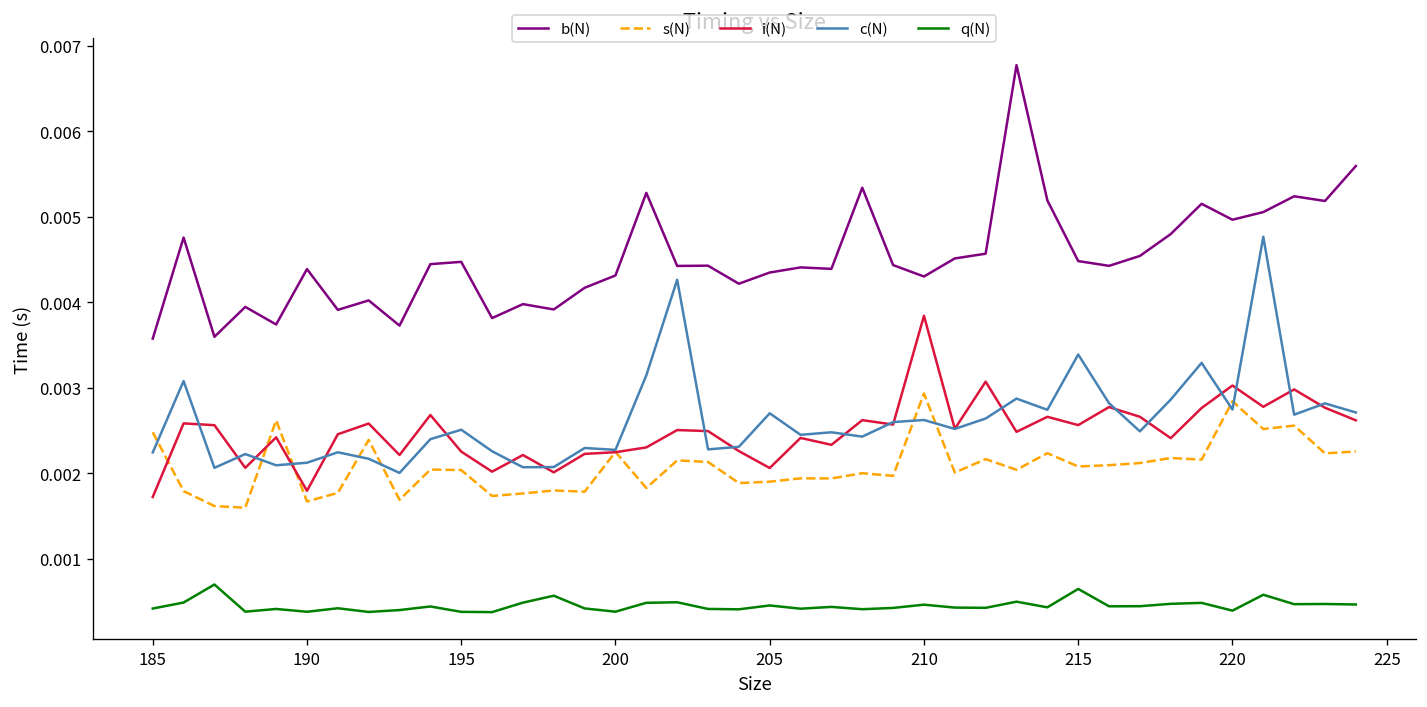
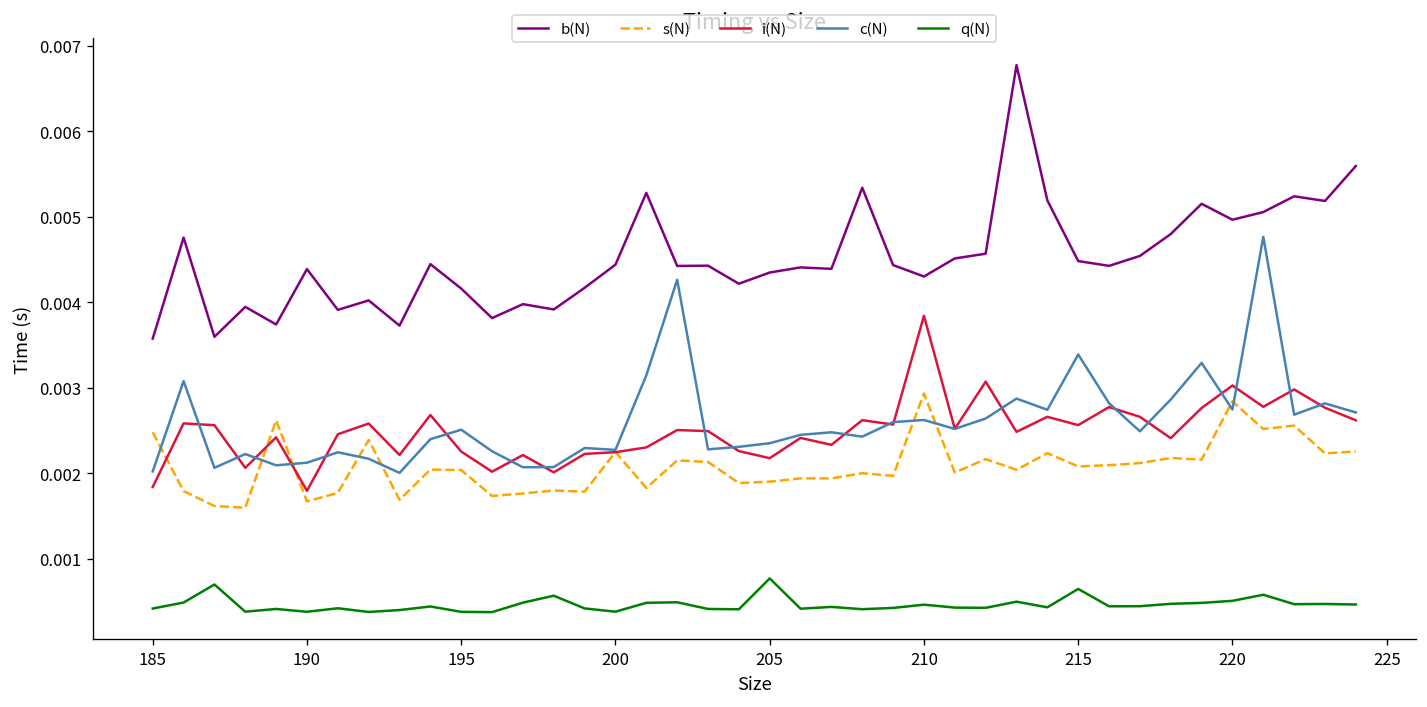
  {
    "b(N)": {
      "185": 0.0036,
      "190": 0.0044,
-     "195": 0.0045,
-     "200": 0.0043,
+     "195": 0.0042,
+     "200": 0.0044,
      "205": 0.0043,
      "210": 0.0043,
      "215": 0.0045,
      "220": 0.0050
    },
    "s(N)": {
      "185": 0.0025,
      "190": 0.0017,
      "195": 0.0020,
      "205": 0.0019,
      "210": 0.0029,
      "215": 0.0021,
      "220": 0.0028
    },
    "i(N)": {
-     "185": 0.0017,
+     "185": 0.0018,
      "190": 0.0018,
      "195": 0.0023,
-     "205": 0.0021,
+     "205": 0.0022,
      "210": 0.0038,
      "215": 0.0026,
      "220": 0.0030
    },
    "c(N)": {
-     "185": 0.0022,
+     "185": 0.0020,
      "190": 0.0021,
      "195": 0.0025,
-     "205": 0.0027,
+     "205": 0.0024,
      "210": 0.0026,
      "215": 0.0034,
      "220": 0.0027
    },
    "q(N)": {
      "185": 0.0004,
      "190": 0.0004,
      "195": 0.0004,
      "200": 0.0004,
-     "205": 0.0005,
+     "205": 0.0008,
      "210": 0.0005,
      "215": 0.0006,
-     "220": 0.0004
+     "220": 0.0005
    }
  }
